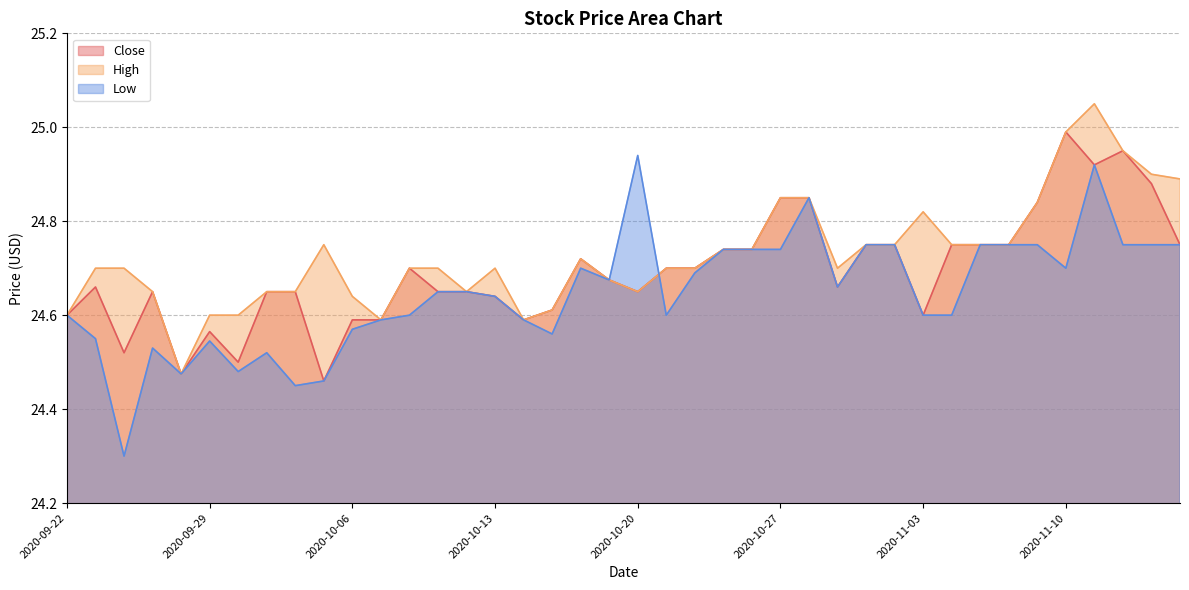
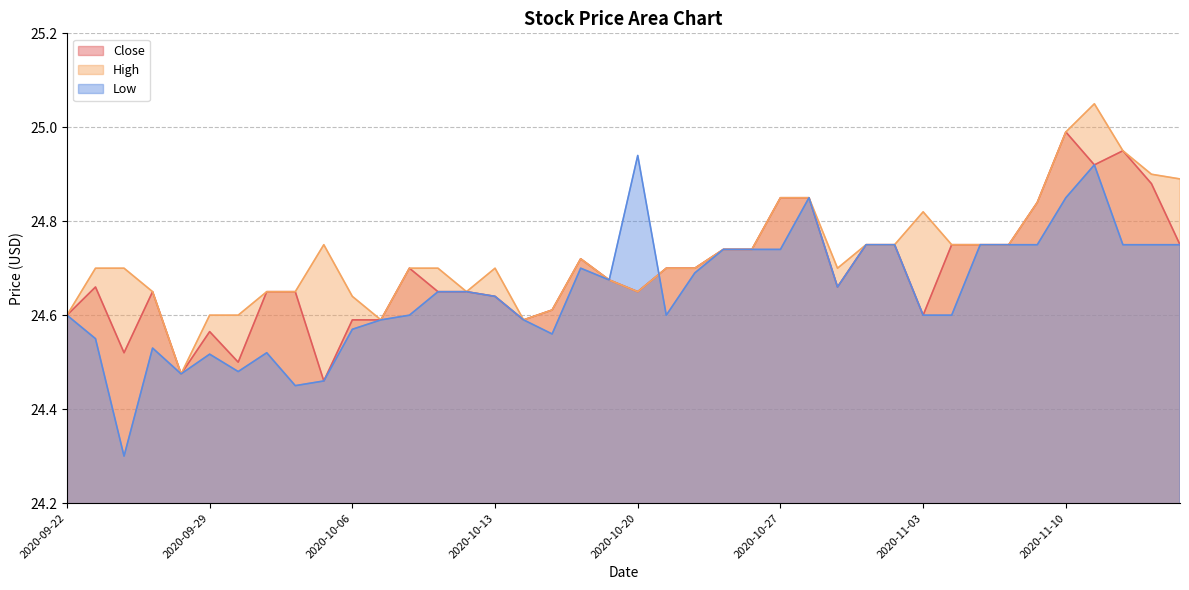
  {
    "Low": {
-     "2020-09-29": 24.55,
+     "2020-09-29": 24.52,
      "2020-10-06": 24.57,
      "2020-10-20": 24.94,
      "2020-10-27": 24.74,
-     "2020-11-10": 24.70
+     "2020-11-10": 24.85
    }
  }
